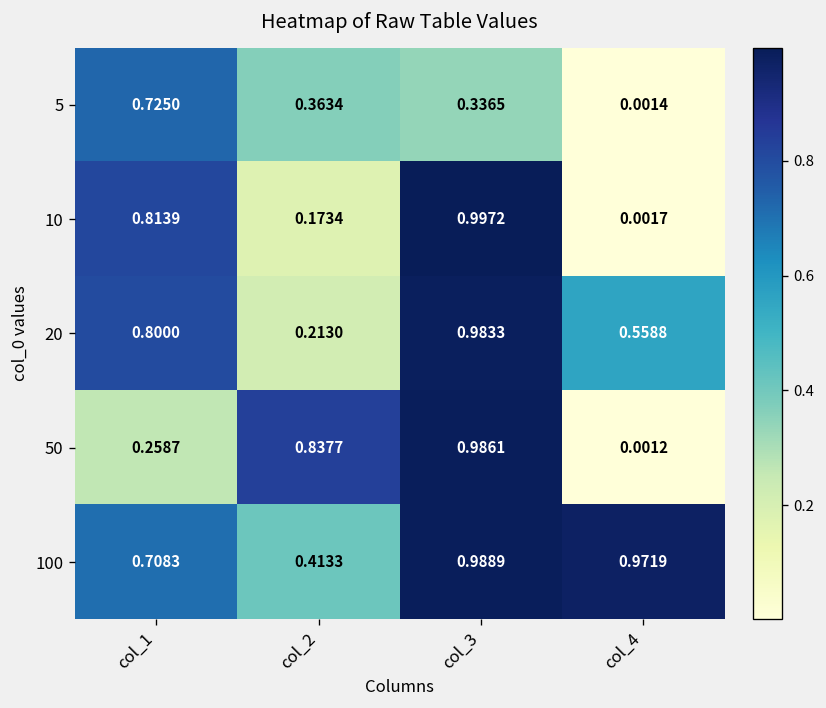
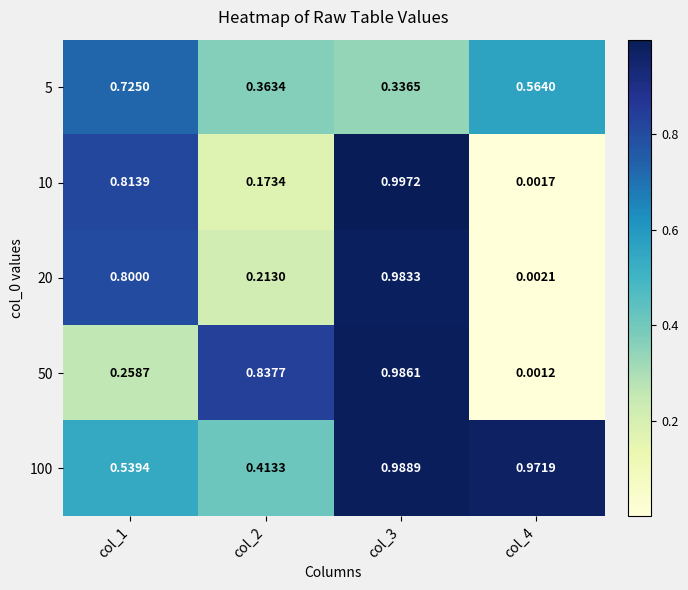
  {
    "5": {
      "col_1": 0.7250,
      "col_2": 0.3634,
      "col_3": 0.3365,
-     "col_4": 0.0014
+     "col_4": 0.5640
    },
    "10": {
      "col_1": 0.8139,
      "col_2": 0.1734,
      "col_3": 0.9972,
      "col_4": 0.0017
    },
    "20": {
      "col_1": 0.8000,
      "col_2": 0.2130,
      "col_3": 0.9833,
-     "col_4": 0.5588
+     "col_4": 0.0021
    },
    "50": {
      "col_1": 0.2587,
      "col_2": 0.8377,
      "col_3": 0.9861,
      "col_4": 0.0012
    },
    "100": {
-     "col_1": 0.7083,
+     "col_1": 0.5394,
      "col_2": 0.4133,
      "col_3": 0.9889,
      "col_4": 0.9719
    }
  }
